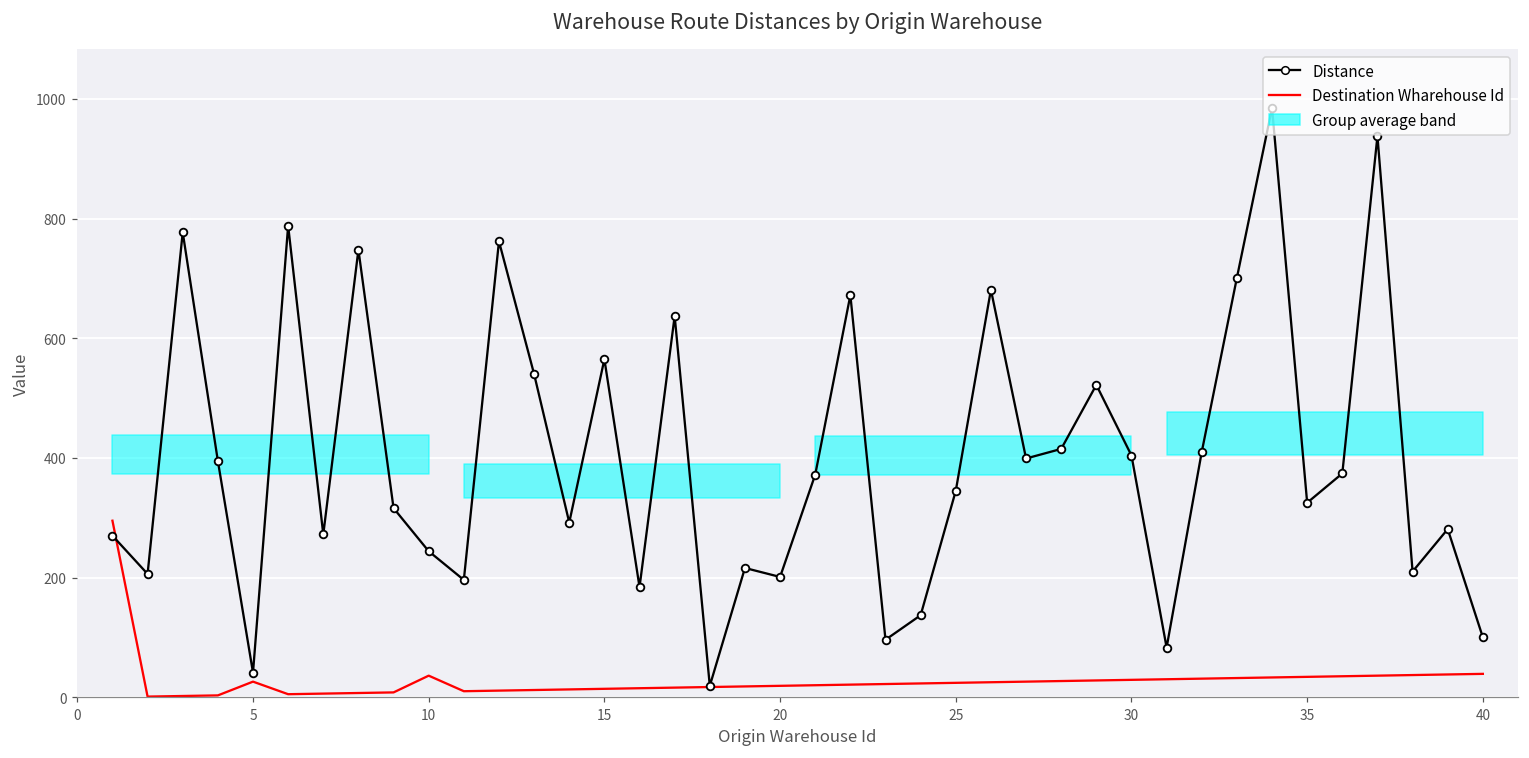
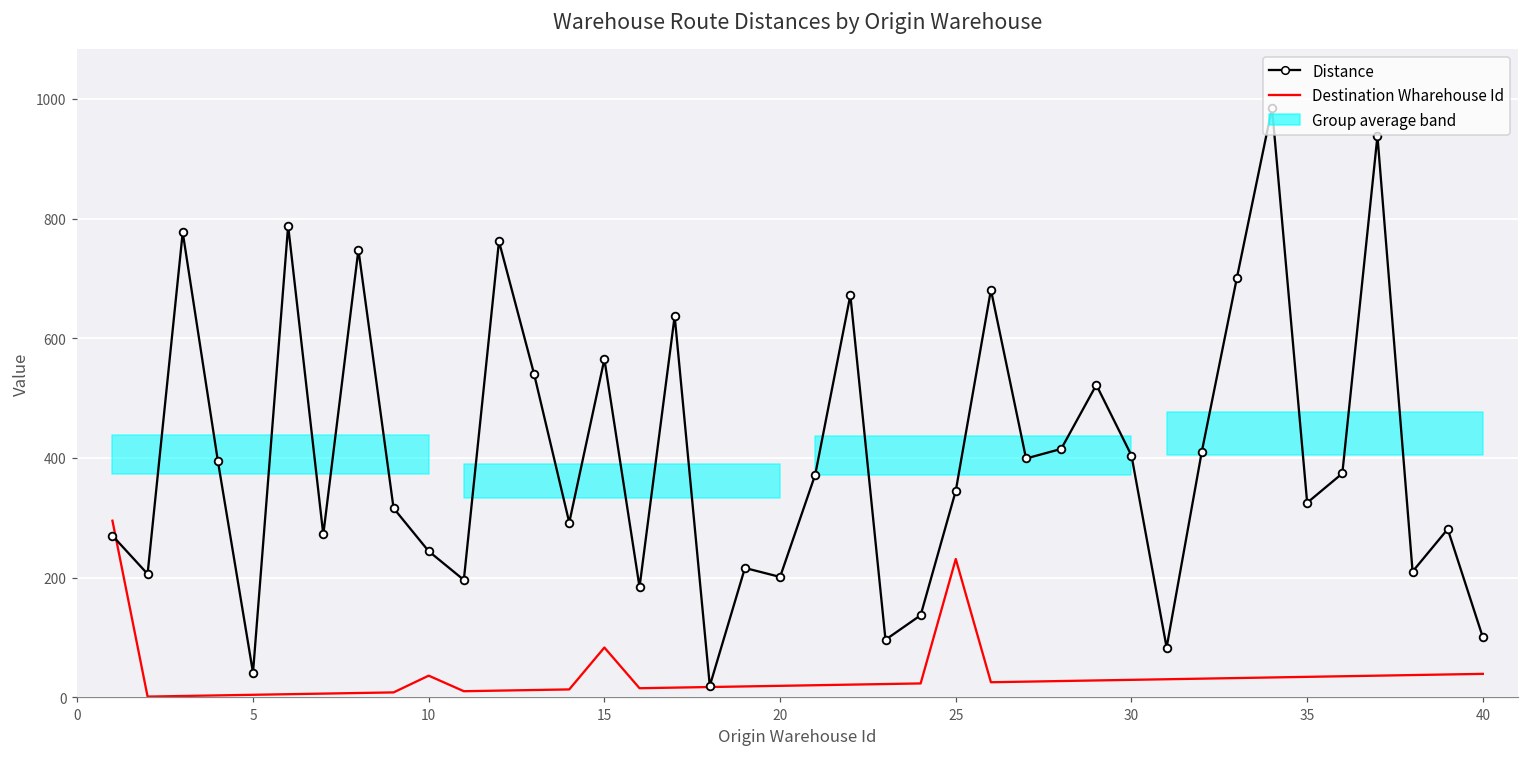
  {
    "Distance": {
      "5": 40,
      "10": 240,
      "15": 570,
      "20": 200,
      "25": 350,
      "30": 400,
      "35": 330,
      "40": 100
    },
    "Destination Wharehouse Id": {
-     "5": 30,
+     "5": 0,
      "10": 40,
-     "15": 10,
+     "15": 80,
      "20": 20,
-     "25": 20,
+     "25": 230,
      "30": 30,
      "35": 30,
      "40": 40
    }
  }
